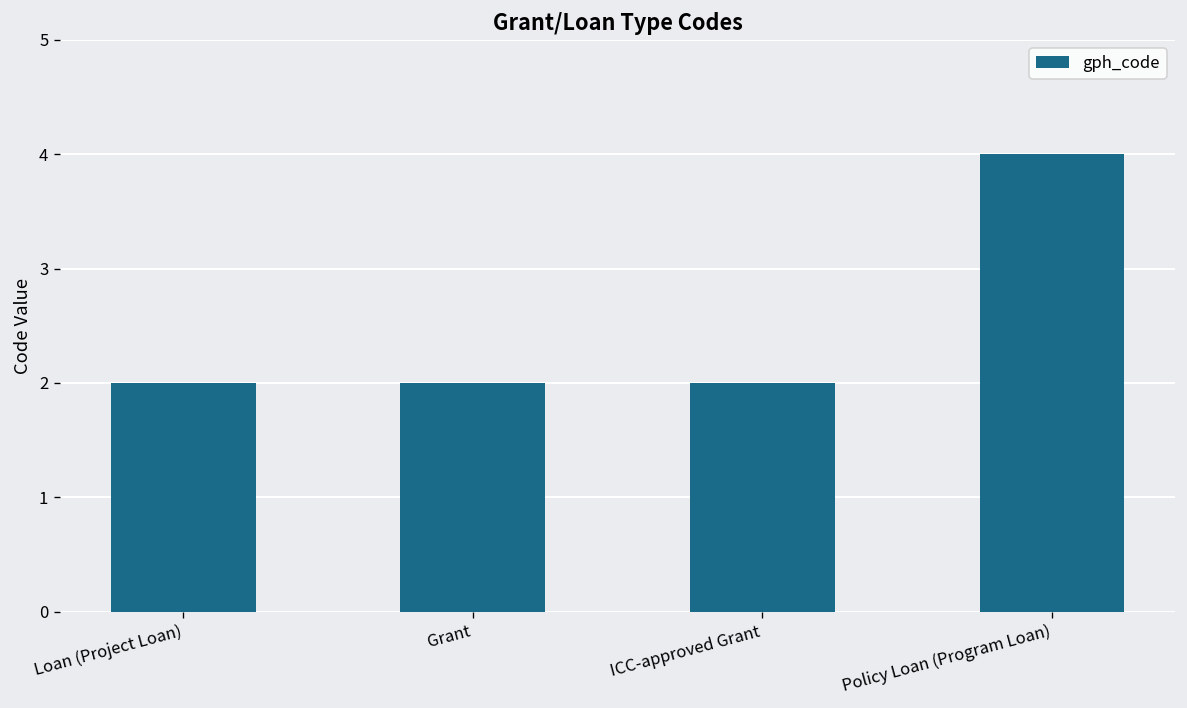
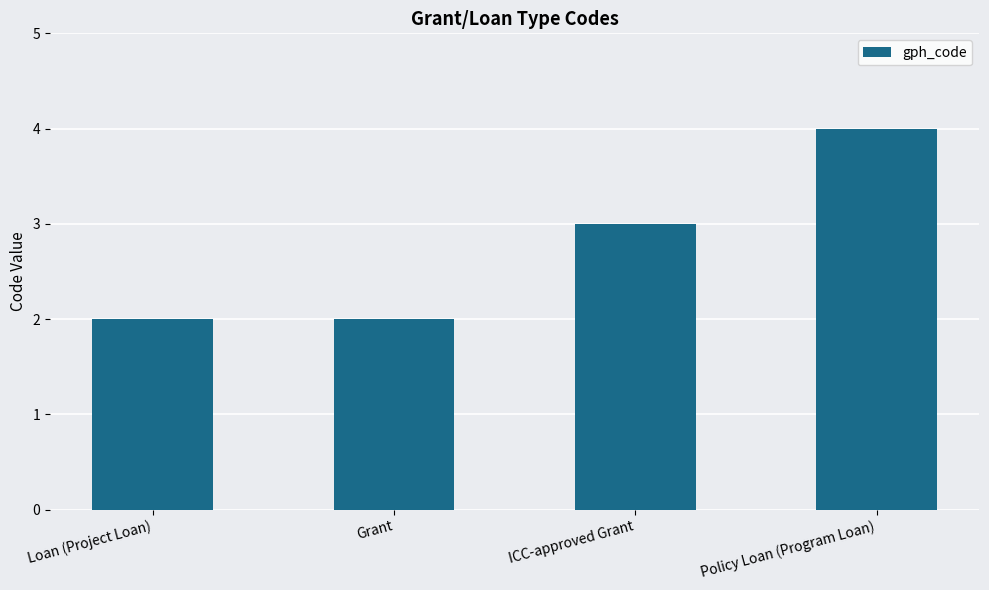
  {
    "Loan (Project Loan)": 2,
    "Grant": 2,
-   "ICC-approved Grant": 2,
+   "ICC-approved Grant": 3,
    "Policy Loan (Program Loan)": 4
  }
